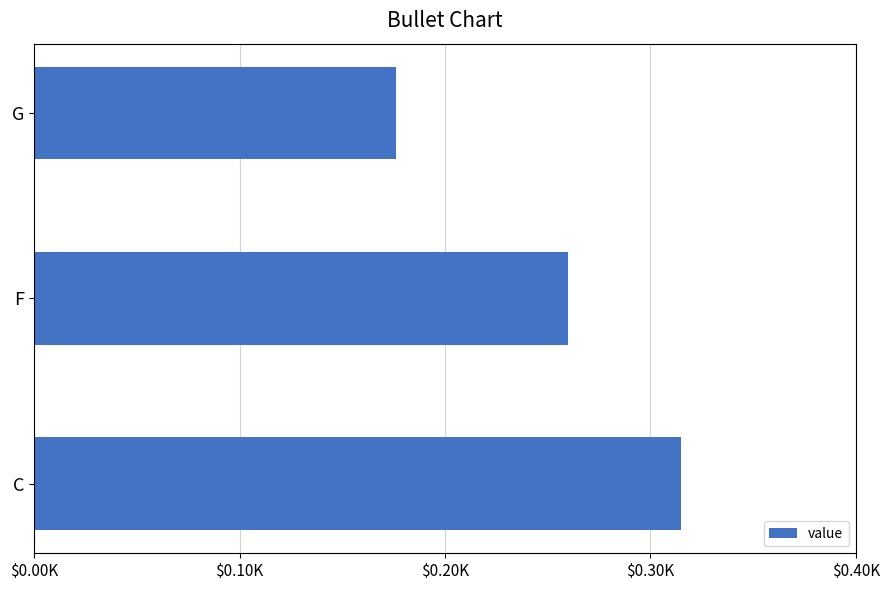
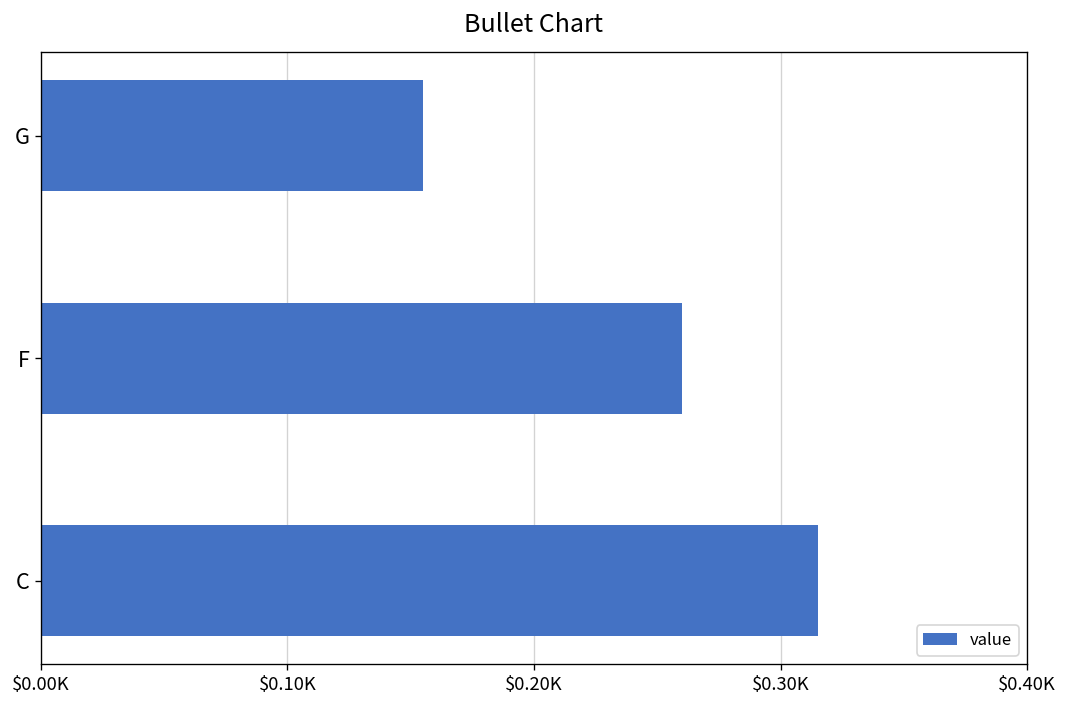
  {
-   "G": "$176",
+   "G": "$155",
    "F": "$260",
    "C": "$315"
  }
